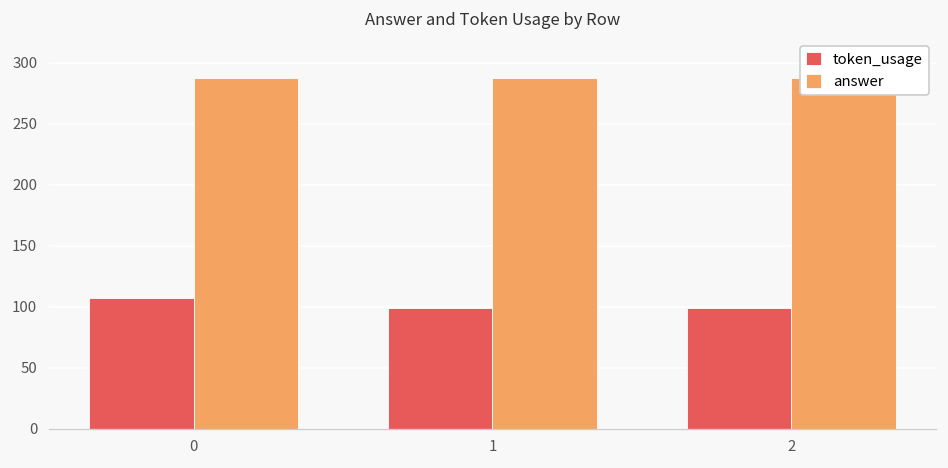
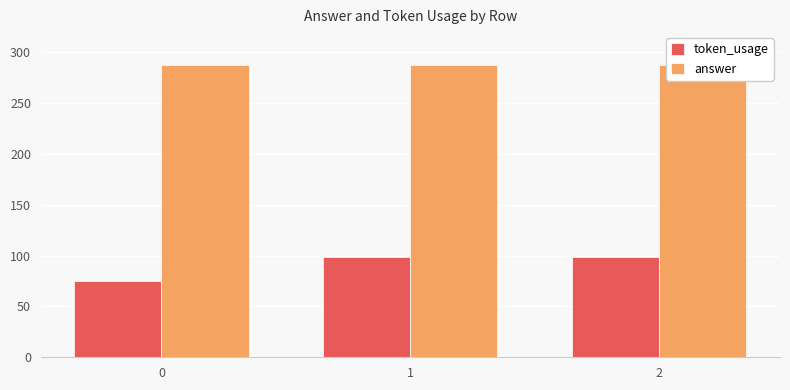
  {
    "token_usage": {
-     "0": 107,
+     "0": 75,
      "1": 99,
      "2": 99
    },
    "answer": {
      "0": 288,
      "1": 288
    }
  }
